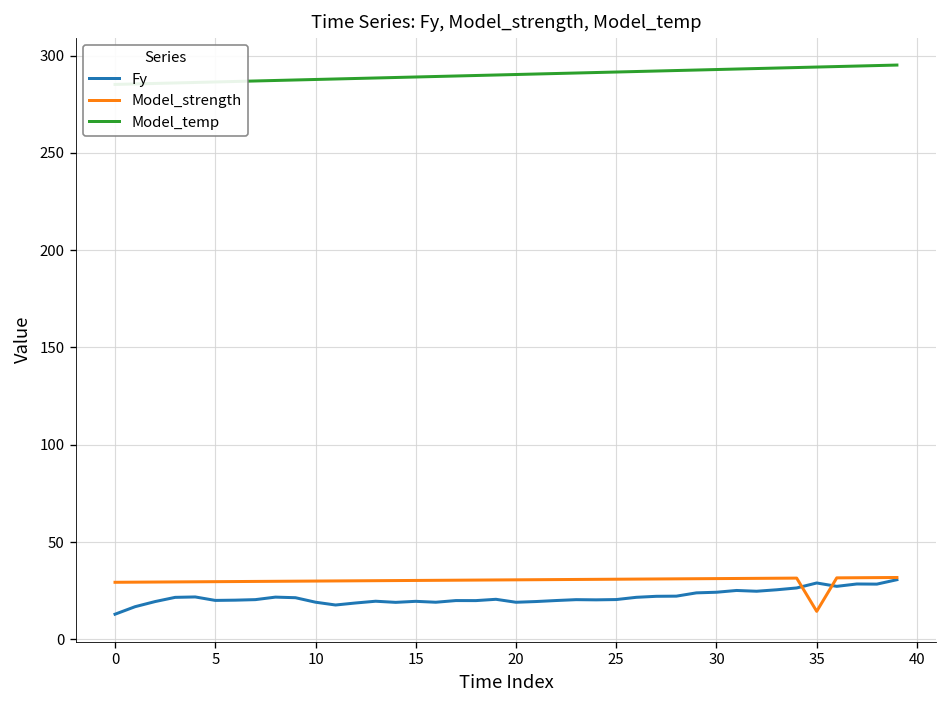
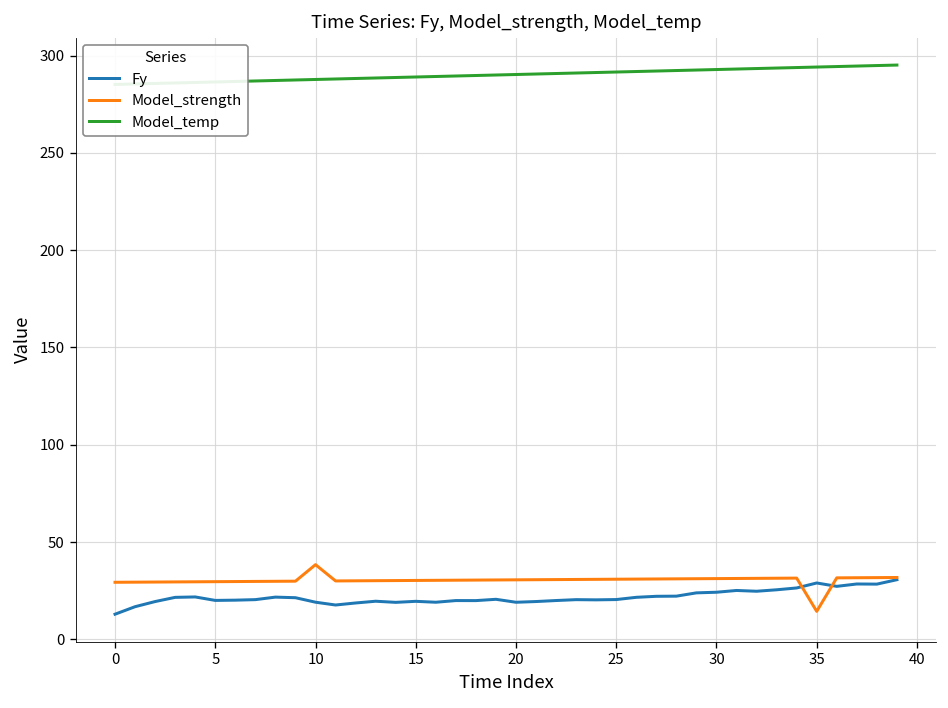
  {
    "Fy": {
      "0": 13,
      "5": 20,
      "10": 19,
      "15": 20,
      "20": 19,
      "25": 20,
      "30": 24,
      "35": 29
    },
    "Model_strength": {
      "0": 29,
      "5": 30,
-     "10": 30,
+     "10": 38,
      "15": 30,
      "20": 31,
      "25": 31,
      "30": 31,
      "35": 14
    },
    "Model_temp": {
      "10": 288,
      "15": 289,
      "20": 290,
      "25": 292,
      "30": 293,
      "35": 294
    }
  }
